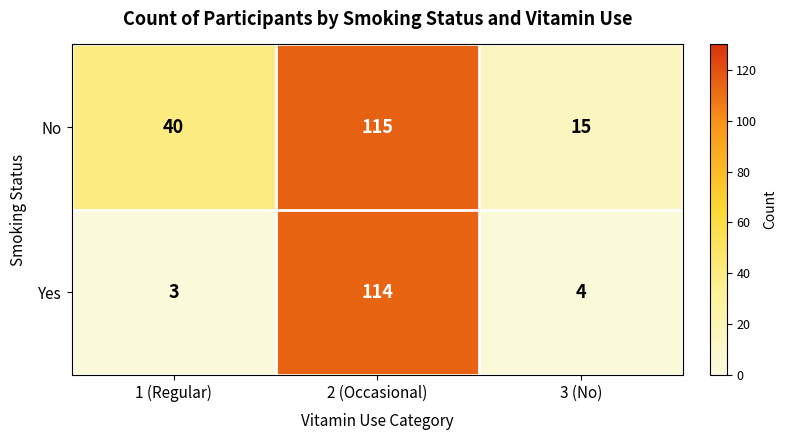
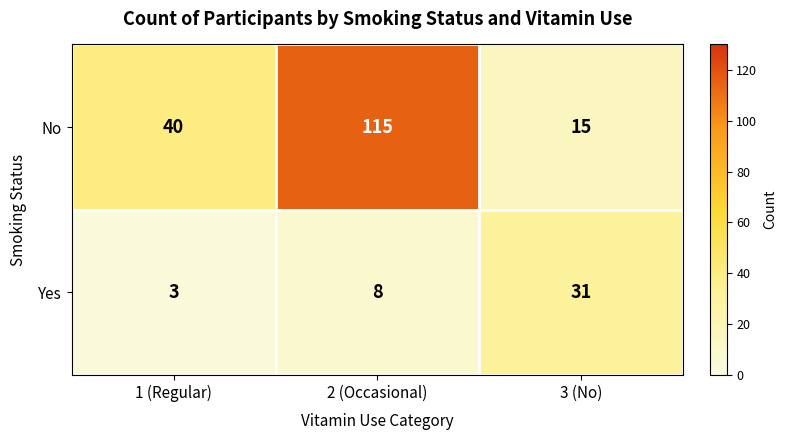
  {
    "No": {
      "1 (Regular)": 40,
      "2 (Occasional)": 115,
      "3 (No)": 15
    },
    "Yes": {
      "1 (Regular)": 3,
-     "2 (Occasional)": 114,
-     "3 (No)": 4
+     "2 (Occasional)": 8,
+     "3 (No)": 31
    }
  }
